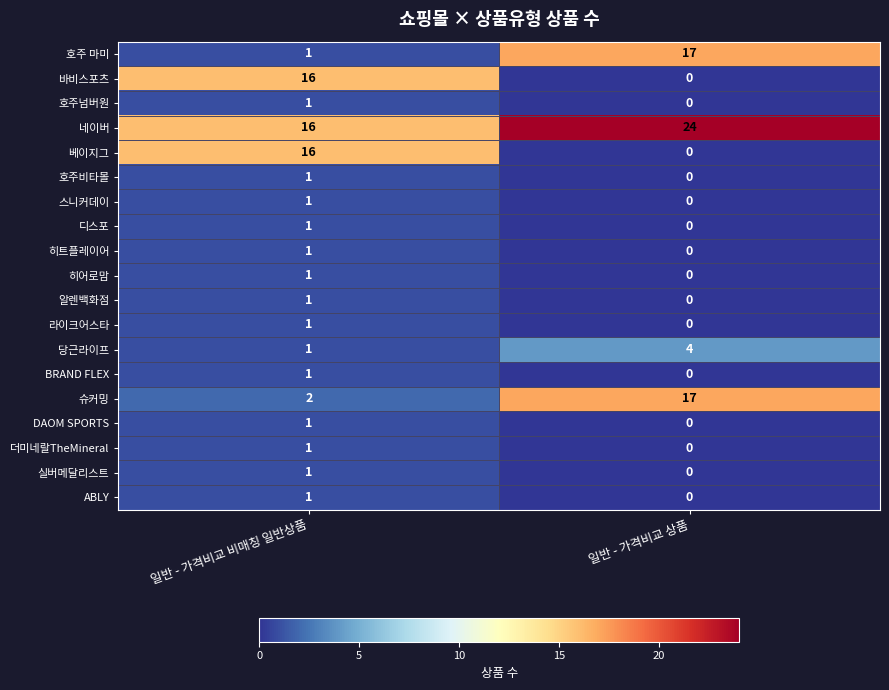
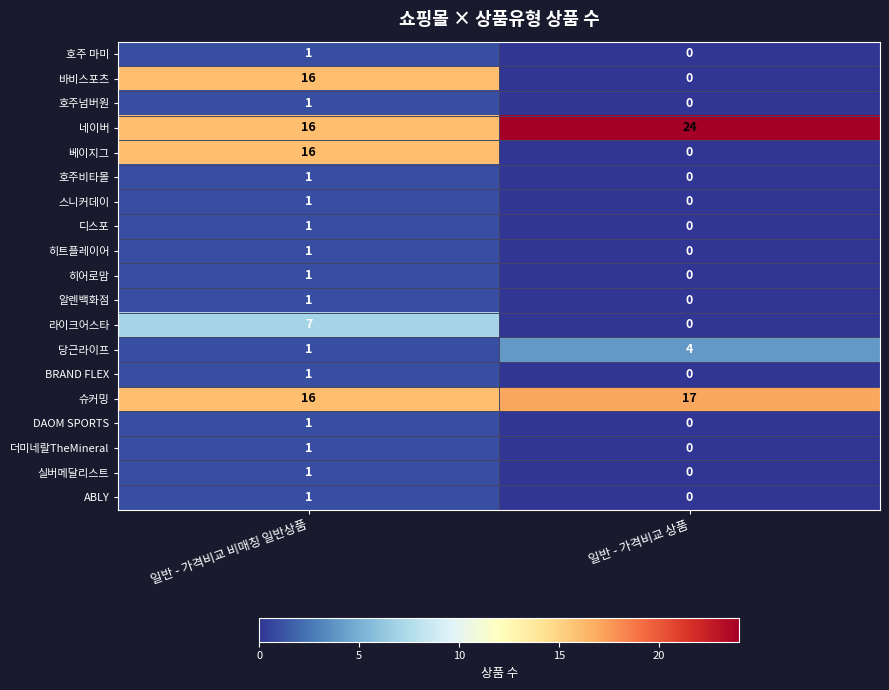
  {
    "호주 마미": {
      "일반 - 가격비교 비매칭 일반상품": 1,
-     "일반 - 가격비교 상품": 17
+     "일반 - 가격비교 상품": 0
    },
    "바비스포츠": {
      "일반 - 가격비교 비매칭 일반상품": 16,
      "일반 - 가격비교 상품": 0
    },
    "호주넘버원": {
      "일반 - 가격비교 비매칭 일반상품": 1,
      "일반 - 가격비교 상품": 0
    },
    "네이버": {
      "일반 - 가격비교 비매칭 일반상품": 16,
      "일반 - 가격비교 상품": 24
    },
    "베이지그": {
      "일반 - 가격비교 비매칭 일반상품": 16,
      "일반 - 가격비교 상품": 0
    },
    "호주비타몰": {
      "일반 - 가격비교 비매칭 일반상품": 1,
      "일반 - 가격비교 상품": 0
    },
    "스니커데이": {
      "일반 - 가격비교 비매칭 일반상품": 1,
      "일반 - 가격비교 상품": 0
    },
    "디스포": {
      "일반 - 가격비교 비매칭 일반상품": 1,
      "일반 - 가격비교 상품": 0
    },
    "히트플레이어": {
      "일반 - 가격비교 비매칭 일반상품": 1,
      "일반 - 가격비교 상품": 0
    },
    "히어로맘": {
      "일반 - 가격비교 비매칭 일반상품": 1,
      "일반 - 가격비교 상품": 0
    },
    "알렌백화점": {
      "일반 - 가격비교 비매칭 일반상품": 1,
      "일반 - 가격비교 상품": 0
    },
    "라이크어스타": {
-     "일반 - 가격비교 비매칭 일반상품": 1,
+     "일반 - 가격비교 비매칭 일반상품": 7,
      "일반 - 가격비교 상품": 0
    },
    "당근라이프": {
      "일반 - 가격비교 비매칭 일반상품": 1,
      "일반 - 가격비교 상품": 4
    },
    "BRAND FLEX": {
      "일반 - 가격비교 비매칭 일반상품": 1,
      "일반 - 가격비교 상품": 0
    },
    "슈커밍": {
-     "일반 - 가격비교 비매칭 일반상품": 2,
+     "일반 - 가격비교 비매칭 일반상품": 16,
      "일반 - 가격비교 상품": 17
    },
    "DAOM SPORTS": {
      "일반 - 가격비교 비매칭 일반상품": 1,
      "일반 - 가격비교 상품": 0
    },
    "더미네랄TheMineral": {
      "일반 - 가격비교 비매칭 일반상품": 1,
      "일반 - 가격비교 상품": 0
    },
    "실버메달리스트": {
      "일반 - 가격비교 비매칭 일반상품": 1,
      "일반 - 가격비교 상품": 0
    },
    "ABLY": {
      "일반 - 가격비교 비매칭 일반상품": 1,
      "일반 - 가격비교 상품": 0
    }
  }
